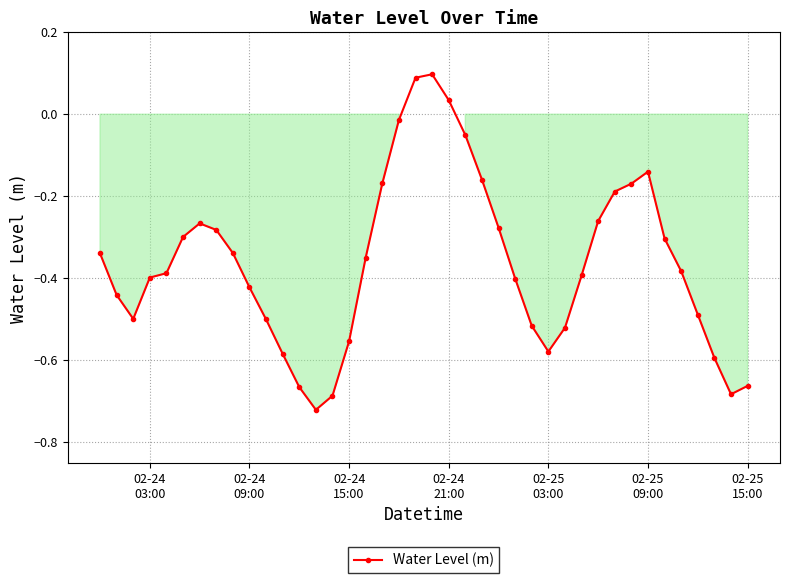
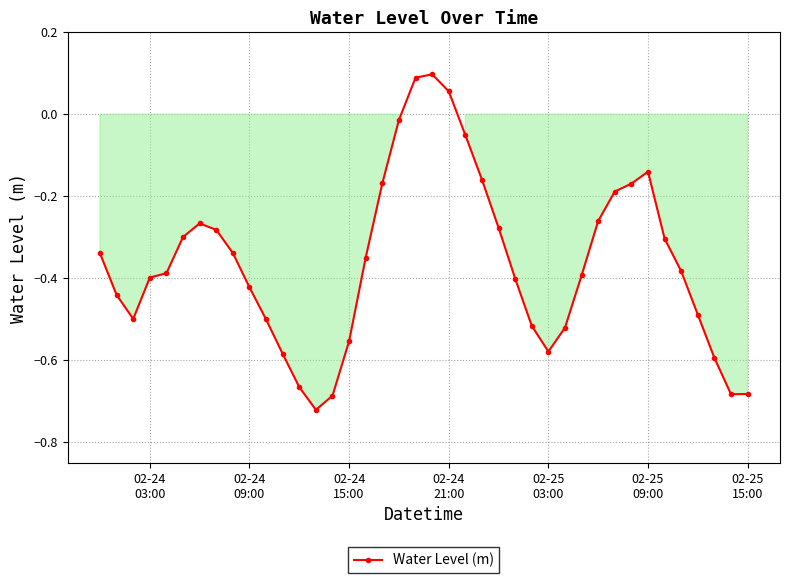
  {
    "02-24 03:00": -0.40,
    "02-24 09:00": -0.42,
    "02-24 15:00": -0.55,
-   "02-24 21:00": 0.03,
+   "02-24 21:00": 0.06,
    "02-25 03:00": -0.58,
    "02-25 09:00": -0.14,
-   "02-25 15:00": -0.66
+   "02-25 15:00": -0.68
  }
